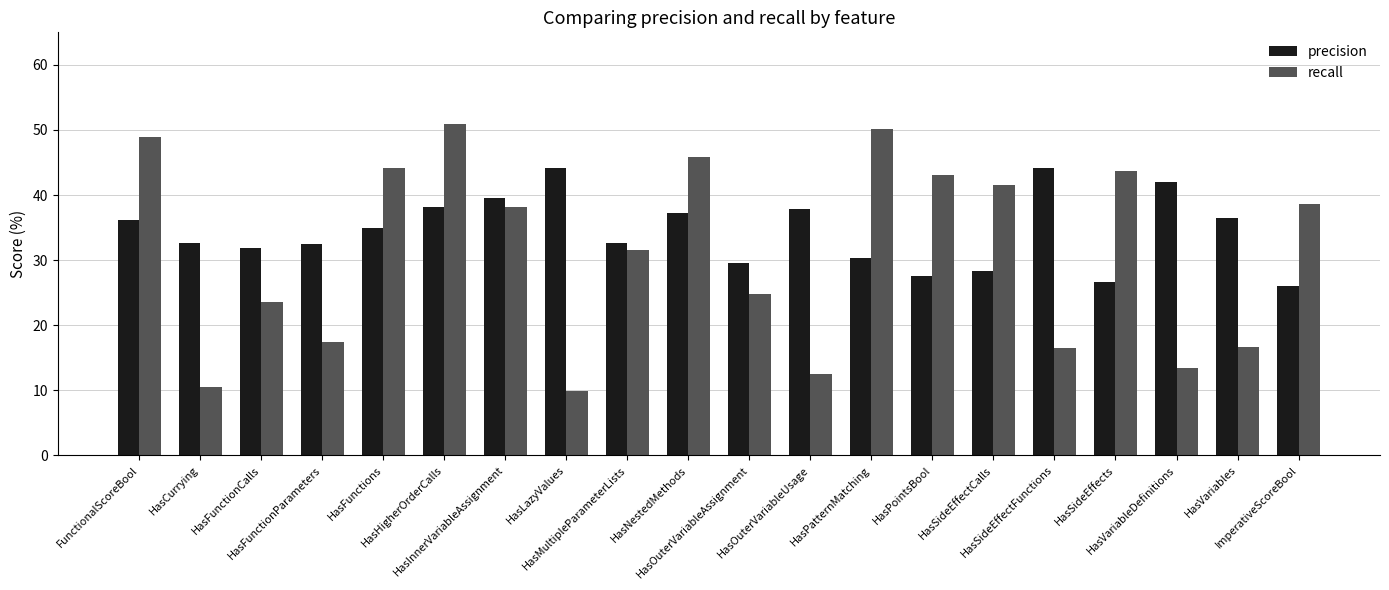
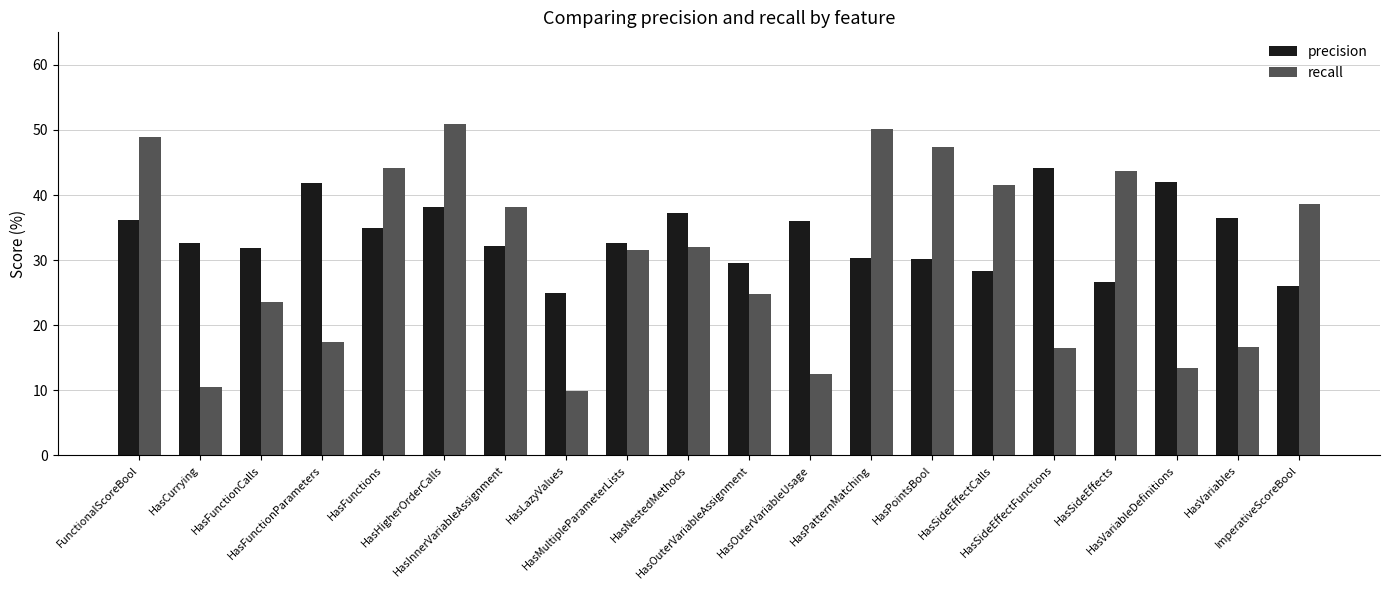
  {
    "precision": {
      "FunctionalScoreBool": 36,
      "HasCurrying": 33,
      "HasFunctionCalls": 32,
-     "HasFunctionParameters": 33,
+     "HasFunctionParameters": 42,
      "HasFunctions": 35,
      "HasHigherOrderCalls": 38,
-     "HasInnerVariableAssignment": 39,
-     "HasLazyValues": 44,
+     "HasInnerVariableAssignment": 32,
+     "HasLazyValues": 25,
      "HasMultipleParameterLists": 33,
      "HasNestedMethods": 37,
      "HasOuterVariableAssignment": 30,
-     "HasOuterVariableUsage": 38,
+     "HasOuterVariableUsage": 36,
      "HasPatternMatching": 30,
-     "HasPointsBool": 28,
+     "HasPointsBool": 30,
      "HasSideEffectCalls": 28,
      "HasSideEffectFunctions": 44,
      "HasSideEffects": 27,
      "HasVariableDefinitions": 42,
      "HasVariables": 36,
      "ImperativeScoreBool": 26
    },
    "recall": {
      "FunctionalScoreBool": 49,
      "HasCurrying": 10,
      "HasFunctionCalls": 23,
      "HasFunctionParameters": 17,
      "HasFunctions": 44,
      "HasHigherOrderCalls": 51,
      "HasInnerVariableAssignment": 38,
      "HasLazyValues": 10,
      "HasMultipleParameterLists": 32,
-     "HasNestedMethods": 46,
+     "HasNestedMethods": 32,
      "HasOuterVariableAssignment": 25,
      "HasOuterVariableUsage": 13,
      "HasPatternMatching": 50,
-     "HasPointsBool": 43,
+     "HasPointsBool": 47,
      "HasSideEffectCalls": 41,
      "HasSideEffectFunctions": 17,
      "HasSideEffects": 44,
      "HasVariableDefinitions": 13,
      "HasVariables": 17,
      "ImperativeScoreBool": 39
    }
  }
